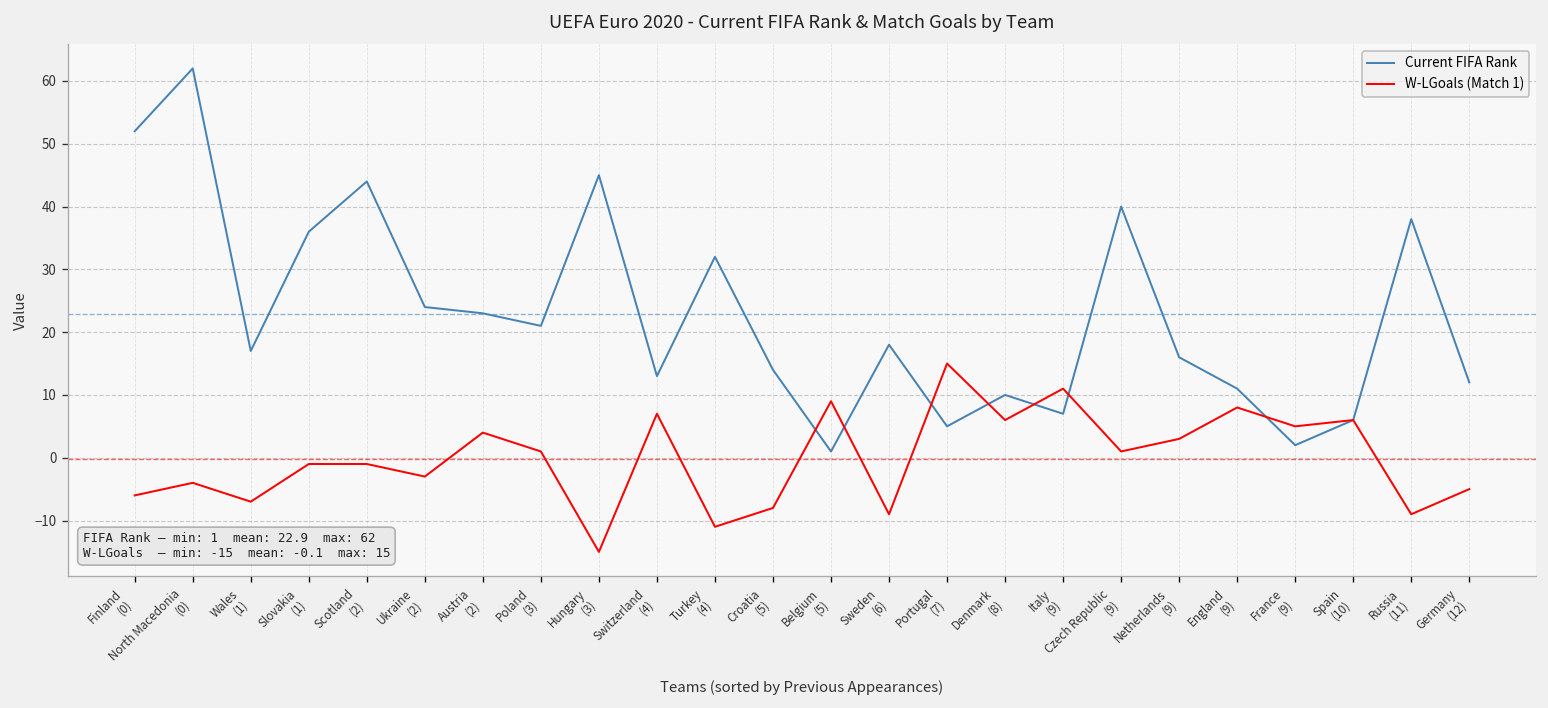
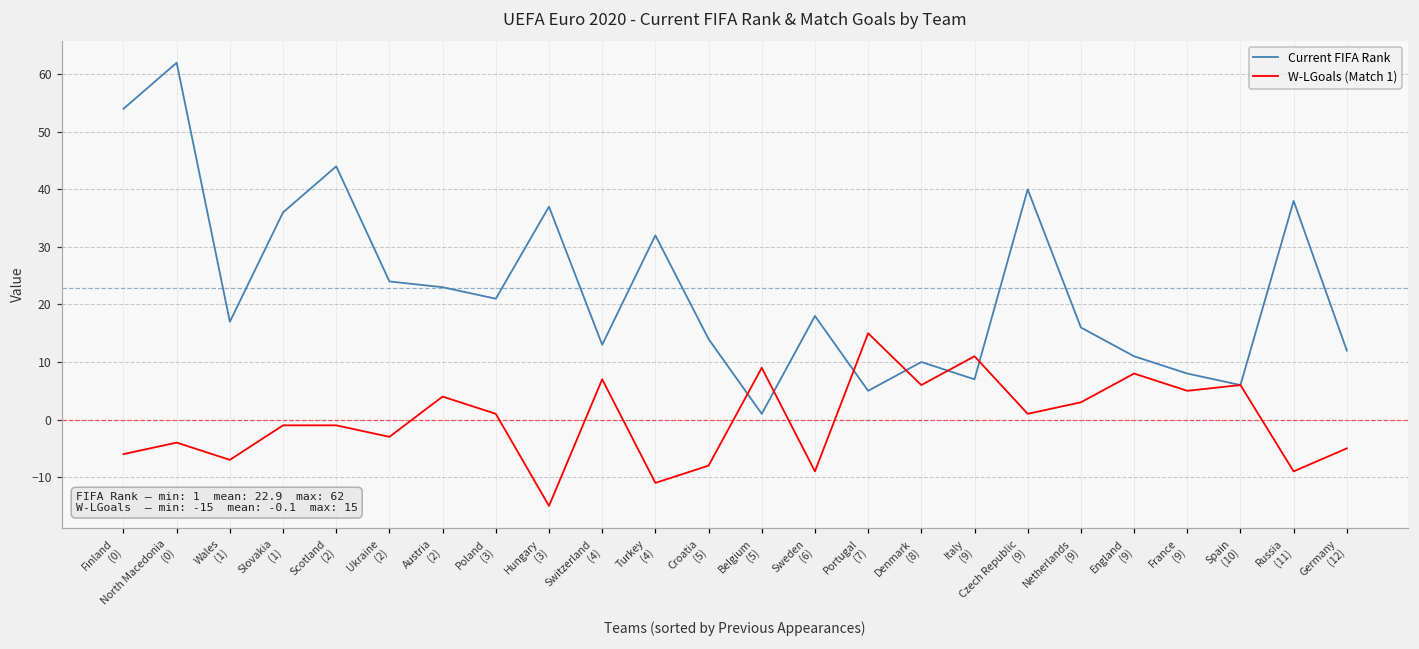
  {
    "Current FIFA Rank": {
-     "Finland (0)": 52,
+     "Finland (0)": 54,
      "North Macedonia (0)": 62,
      "Wales (1)": 17,
      "Slovakia (1)": 36,
      "Scotland (2)": 44,
      "Ukraine (2)": 24,
      "Austria (2)": 23,
      "Poland (3)": 21,
-     "Hungary (3)": 45,
+     "Hungary (3)": 37,
      "Switzerland (4)": 13,
      "Turkey (4)": 32,
      "Croatia (5)": 14,
      "Belgium (5)": 1,
      "Sweden (6)": 18,
      "Portugal (7)": 5,
      "Denmark (8)": 10,
      "Italy (9)": 7,
      "Czech Republic (9)": 40,
      "Netherlands (9)": 16,
      "England (9)": 11,
-     "France (9)": 2,
+     "France (9)": 8,
      "Russia (11)": 38,
      "Germany (12)": 12
    },
    "W-LGoals (Match 1)": {
      "Finland (0)": -6,
      "North Macedonia (0)": -4,
      "Wales (1)": -7,
      "Slovakia (1)": -1,
      "Scotland (2)": -1,
      "Ukraine (2)": -3,
      "Austria (2)": 4,
      "Poland (3)": 1,
      "Hungary (3)": -15,
      "Switzerland (4)": 7,
      "Turkey (4)": -11,
      "Croatia (5)": -8,
      "Belgium (5)": 9,
      "Sweden (6)": -9,
      "Portugal (7)": 15,
      "Denmark (8)": 6,
      "Italy (9)": 11,
      "Czech Republic (9)": 1,
      "Netherlands (9)": 3,
      "England (9)": 8,
      "France (9)": 5,
      "Russia (11)": -9,
      "Germany (12)": -5
    }
  }
